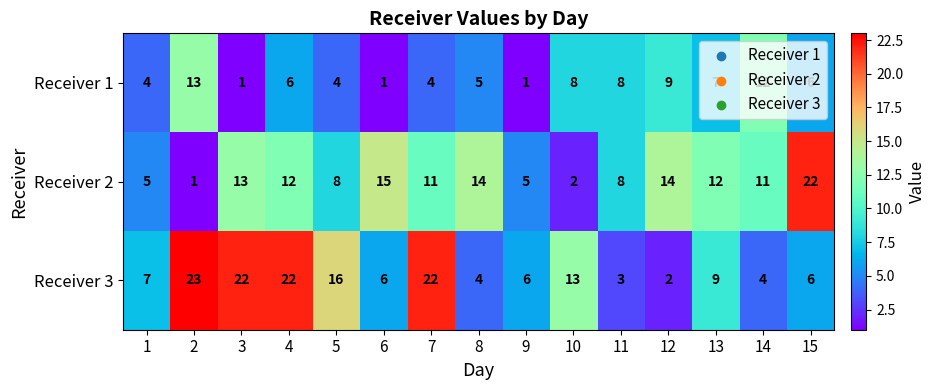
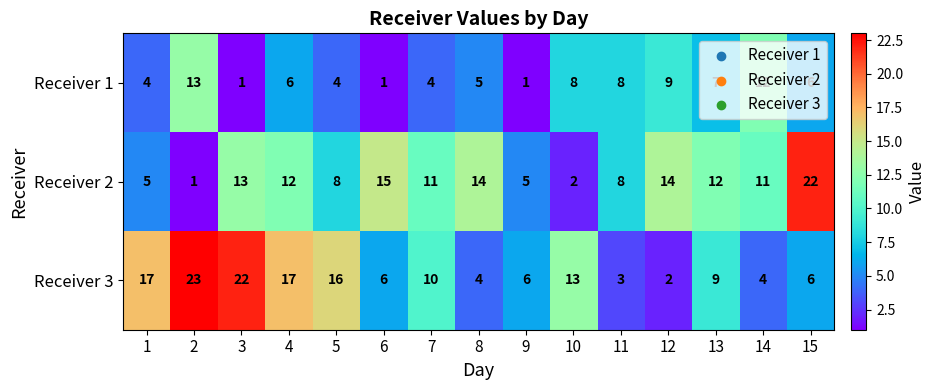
  {
    "Receiver 1": {
      "1": 4,
      "2": 13,
      "3": 1,
      "4": 6,
      "5": 4,
      "6": 1,
      "7": 4,
      "8": 5,
      "9": 1,
      "10": 8,
      "11": 8,
      "12": 9
    },
    "Receiver 2": {
      "1": 5,
      "2": 1,
      "3": 13,
      "4": 12,
      "5": 8,
      "6": 15,
      "7": 11,
      "8": 14,
      "9": 5,
      "10": 2,
      "11": 8,
      "12": 14,
      "13": 12,
      "14": 11,
      "15": 22
    },
    "Receiver 3": {
-     "1": 7,
+     "1": 17,
      "2": 23,
      "3": 22,
-     "4": 22,
+     "4": 17,
      "5": 16,
      "6": 6,
-     "7": 22,
+     "7": 10,
      "8": 4,
      "9": 6,
      "10": 13,
      "11": 3,
      "12": 2,
      "13": 9,
      "14": 4,
      "15": 6
    }
  }
